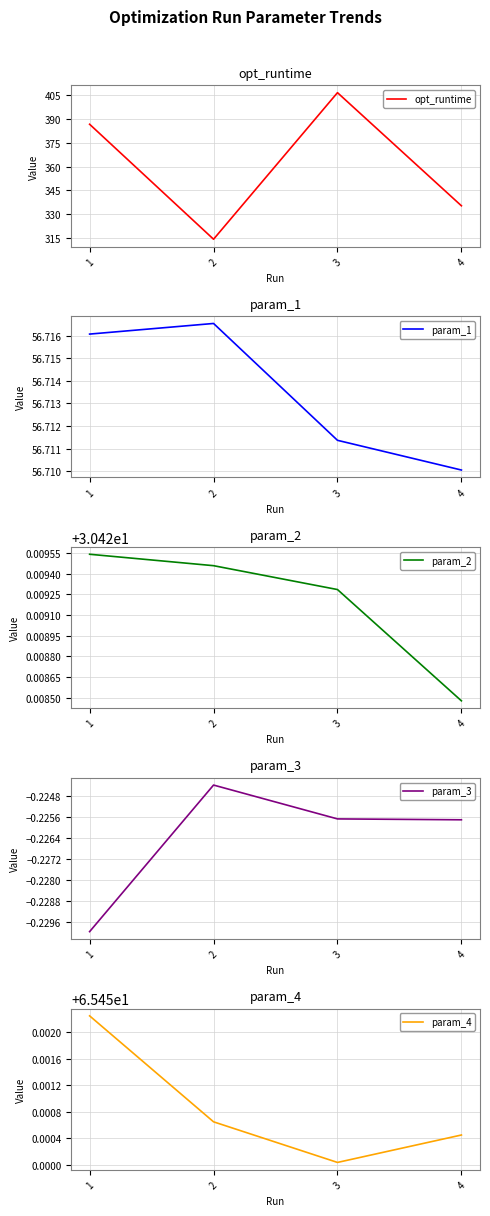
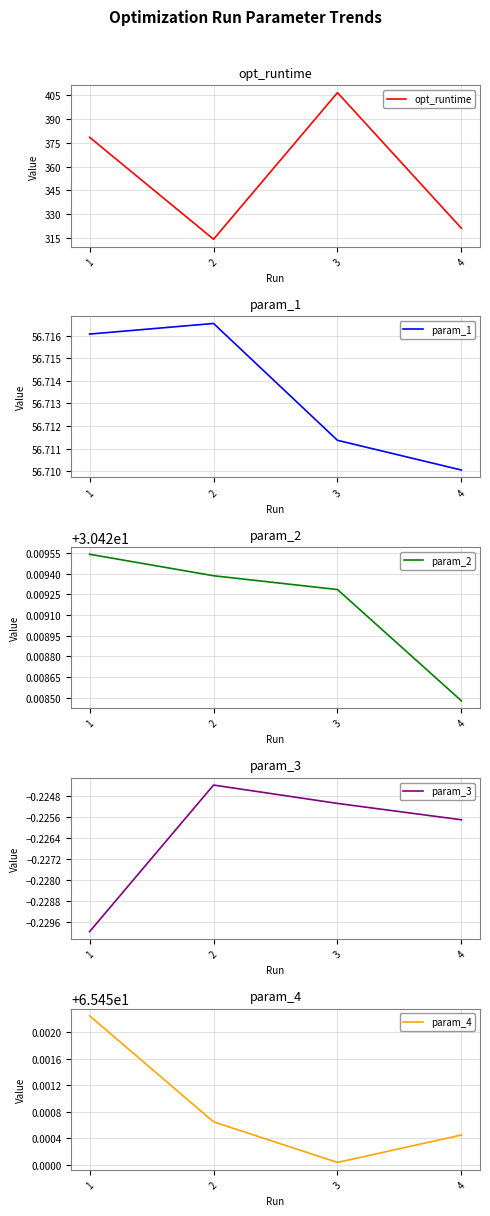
  {
    "opt_runtime": {
-     "1": 387,
+     "1": 378,
      "2": 314,
      "3": 406,
-     "4": 335
+     "4": 321
    },
    "param_1": {
      "1": 56.7161,
      "2": 56.7165,
      "3": 56.7114,
      "4": 56.7101
    },
    "param_2": {
      "1": 30.42954,
-     "2": 30.42946,
+     "2": 30.42938,
      "3": 30.42928,
      "4": 30.42848
    },
    "param_3": {
      "1": -0.2300,
      "2": -0.2244,
-     "3": -0.2257,
+     "3": -0.2251,
      "4": -0.2257
    },
    "param_4": {
      "1": 65.4522,
      "2": 65.4506,
      "3": 65.4500,
      "4": 65.4504
    }
  }
